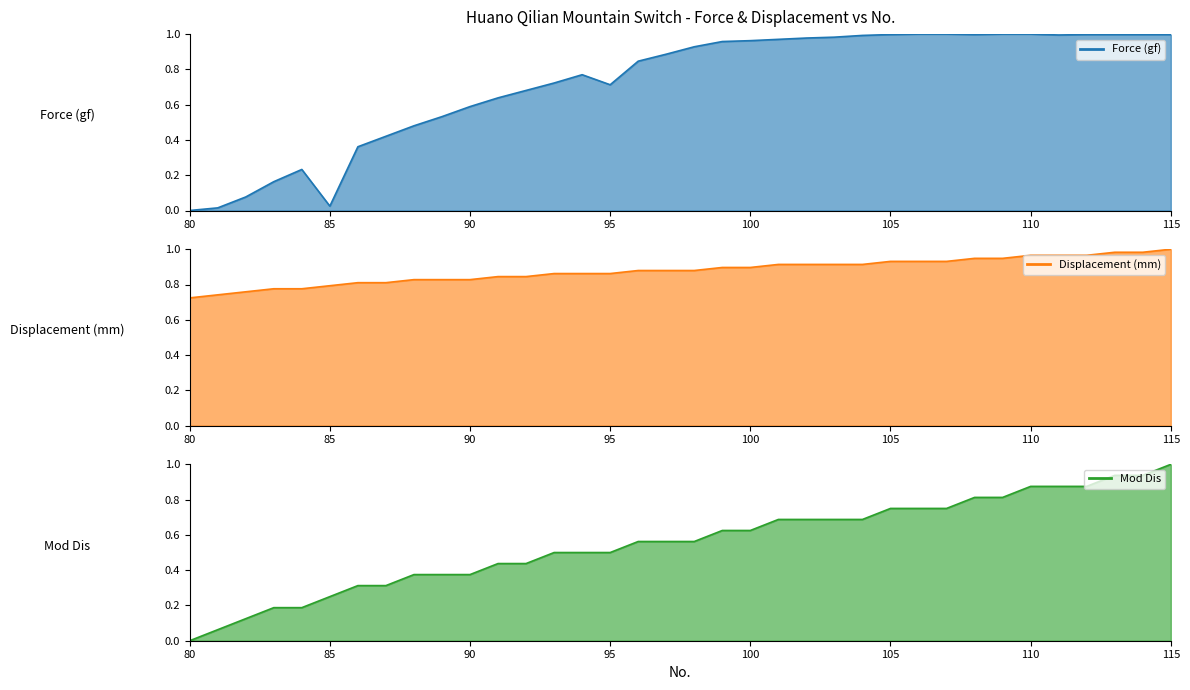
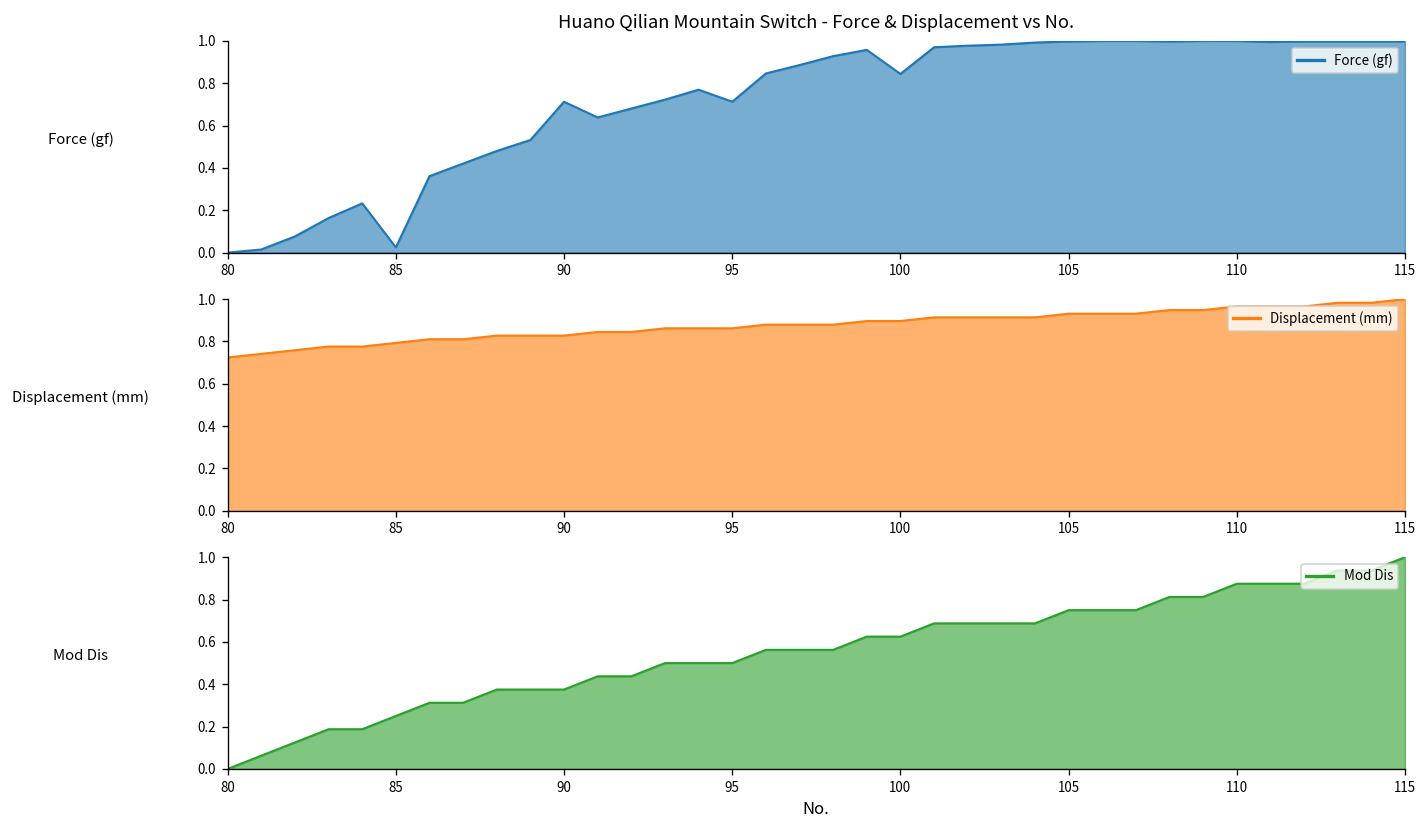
  {
    "Huano Qilian Mountain Switch - Force & Displacement vs No.": {
      "80": 0.00,
      "85": 0.02,
-     "90": 0.59,
+     "90": 0.71,
      "95": 0.71,
-     "100": 0.96,
+     "100": 0.84,
      "105": 1.00,
      "110": 1.00,
      "115": 1.00
    }
  }
